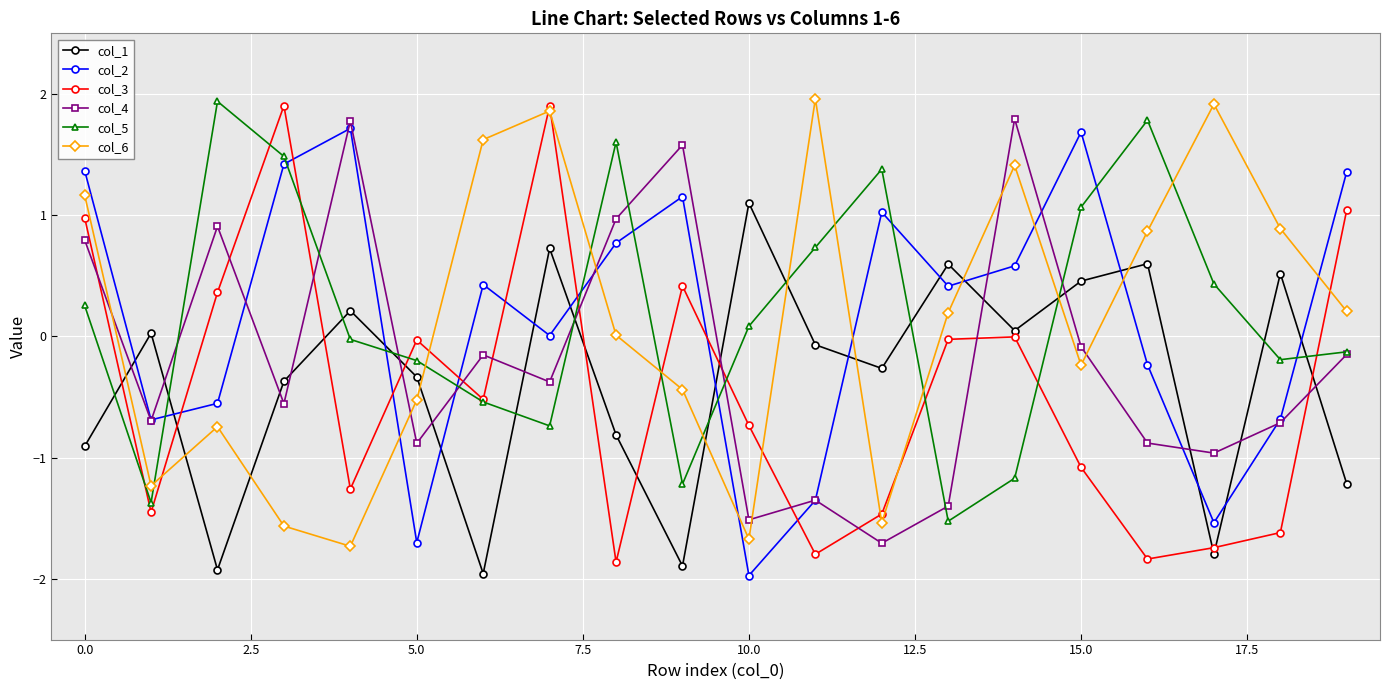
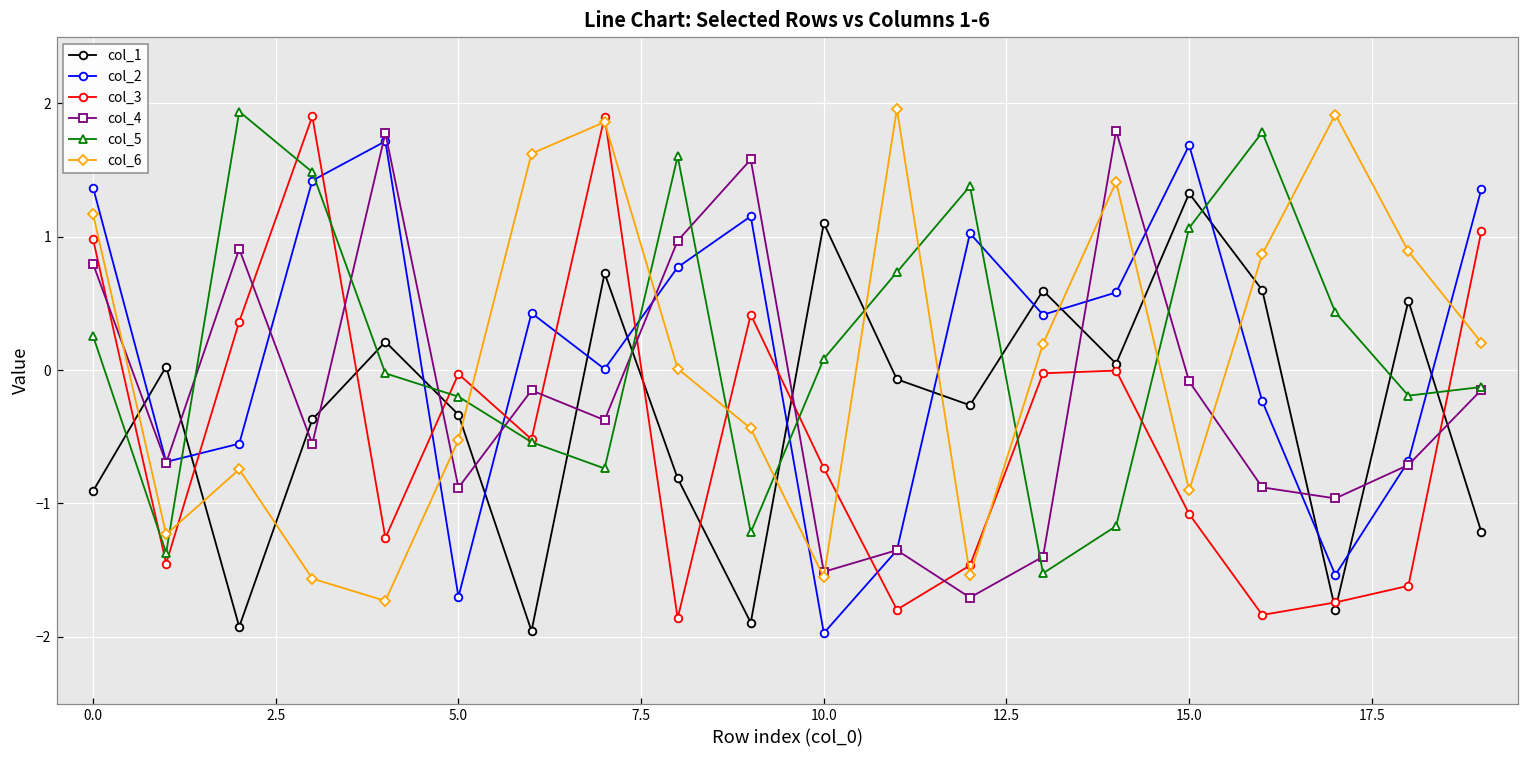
  {
    "col_1": {
      "0.0": -0.91,
      "5.0": -0.33,
      "10.0": 1.10,
-     "15.0": 0.46
+     "15.0": 1.32
    },
    "col_2": {
      "0.0": 1.37,
      "5.0": -1.70,
      "10.0": -1.97,
      "15.0": 1.69
    },
    "col_3": {
      "0.0": 0.98,
      "5.0": -0.03,
      "10.0": -0.73,
      "15.0": -1.08
    },
    "col_4": {
      "0.0": 0.80,
      "5.0": -0.88,
      "10.0": -1.51,
      "15.0": -0.09
    },
    "col_5": {
      "0.0": 0.26,
      "5.0": -0.20,
      "10.0": 0.08,
      "15.0": 1.07
    },
    "col_6": {
      "0.0": 1.17,
      "5.0": -0.52,
-     "10.0": -1.67,
-     "15.0": -0.24
+     "10.0": -1.55,
+     "15.0": -0.90
    }
  }
